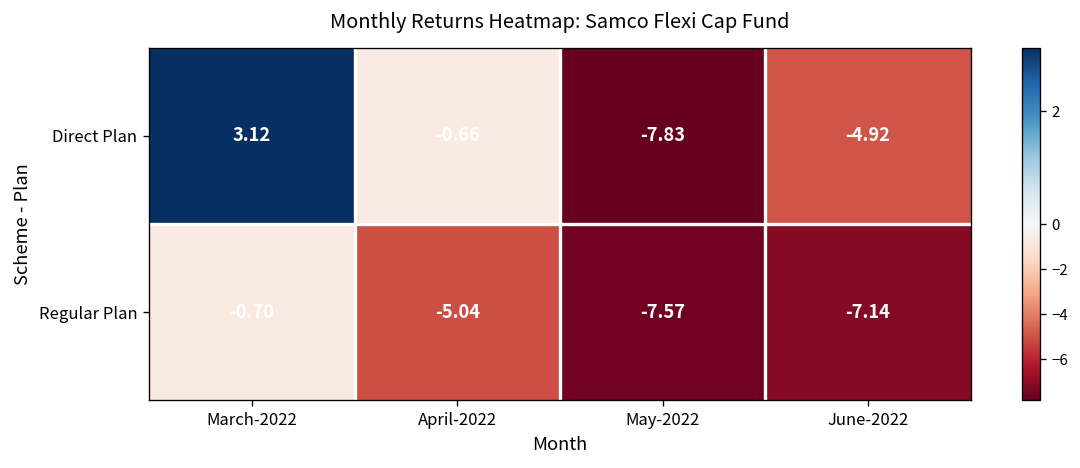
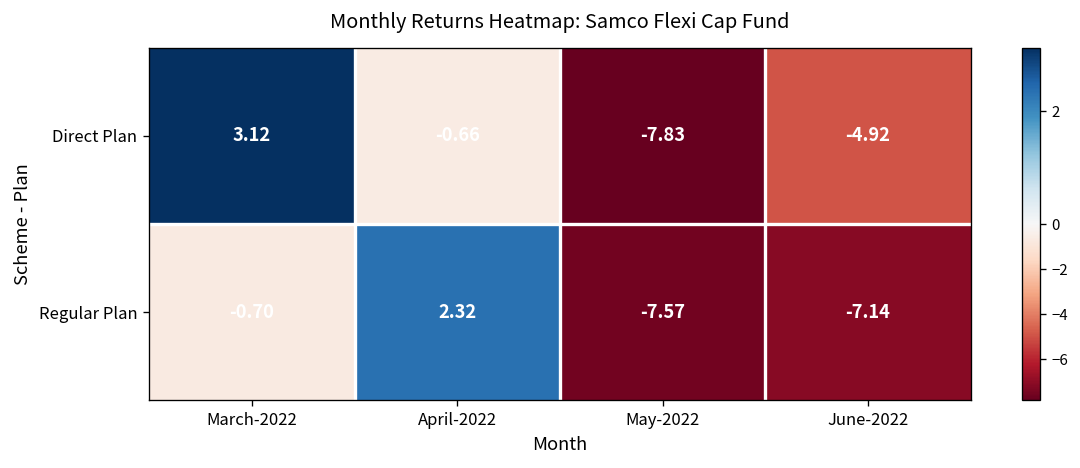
  {
    "Direct Plan": {
      "March-2022": 3.12,
      "May-2022": -7.83,
      "June-2022": -4.92
    },
    "Regular Plan": {
-     "April-2022": -5.04,
+     "April-2022": 2.32,
      "May-2022": -7.57,
      "June-2022": -7.14
    }
  }
